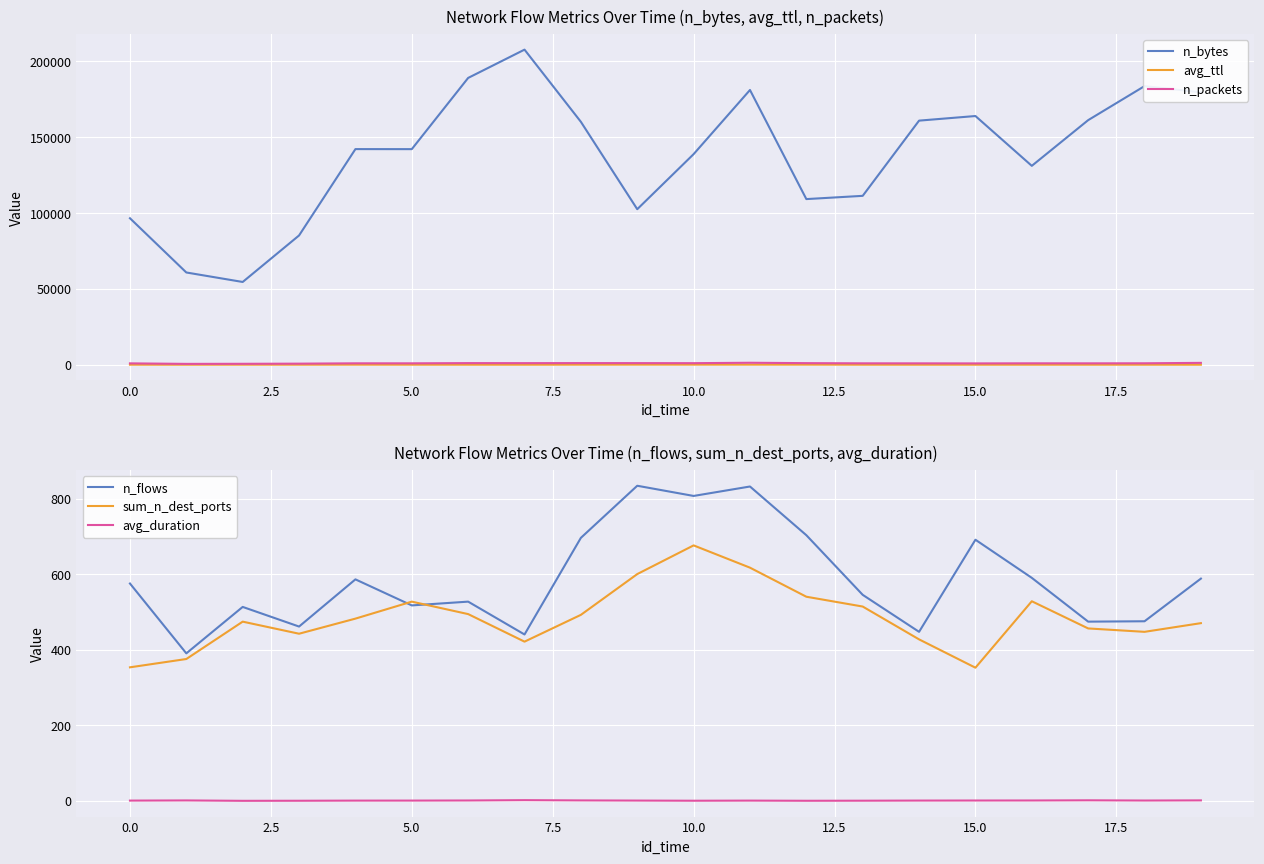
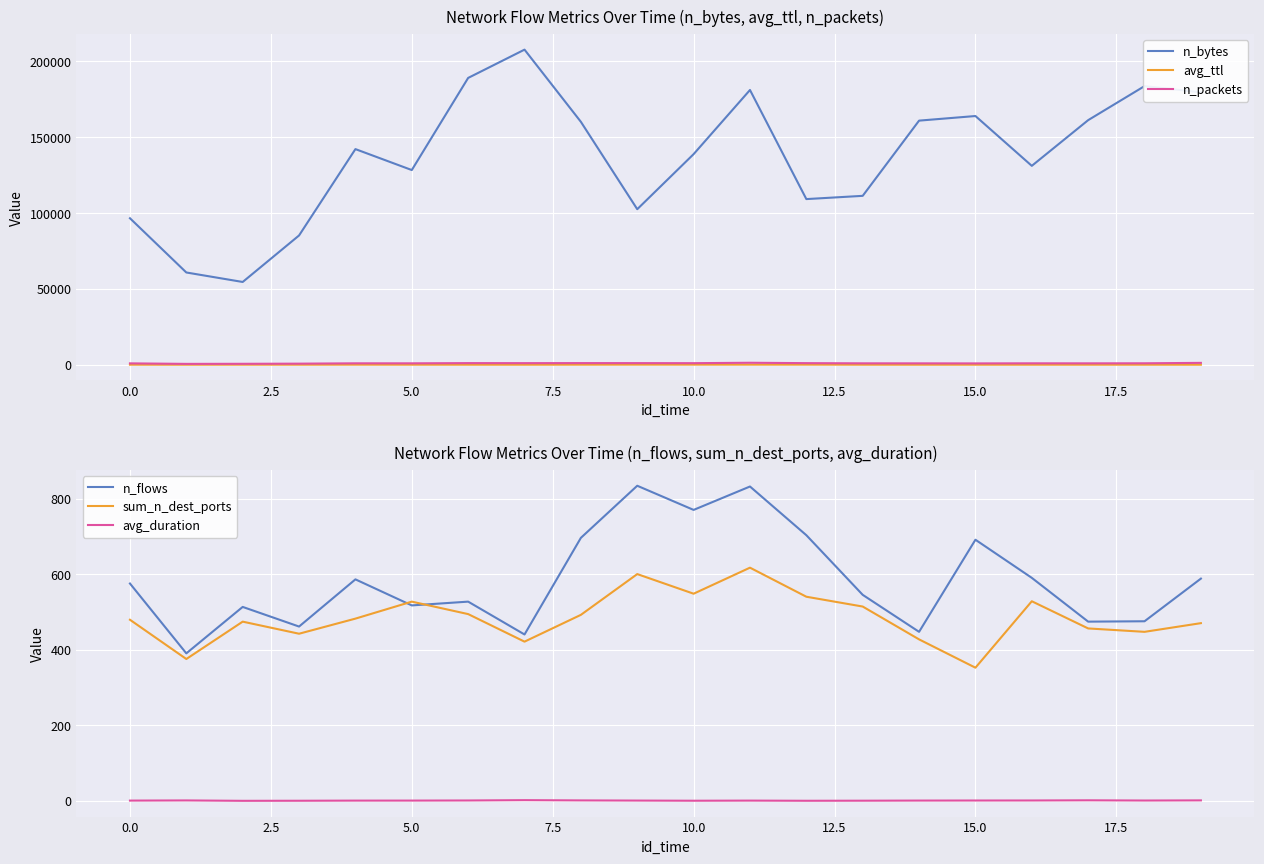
  {
    "Network Flow Metrics Over Time (n_bytes, avg_ttl, n_packets)": {
      "n_bytes": {
        "0.0": 97000,
-       "5.0": 142000,
+       "5.0": 128000,
        "10.0": 139000,
        "15.0": 164000
      }
    },
    "Network Flow Metrics Over Time (n_flows, sum_n_dest_ports, avg_duration)": {
      "n_flows": {
        "0.0": 580,
        "5.0": 520,
-       "10.0": 810,
+       "10.0": 770,
        "15.0": 690
      },
      "sum_n_dest_ports": {
-       "0.0": 350,
+       "0.0": 480,
        "5.0": 530,
-       "10.0": 680,
+       "10.0": 550,
        "15.0": 350
      },
      "avg_duration": {
        "0.0": 0,
        "5.0": 0,
        "10.0": 0,
        "15.0": 0
      }
    }
  }
